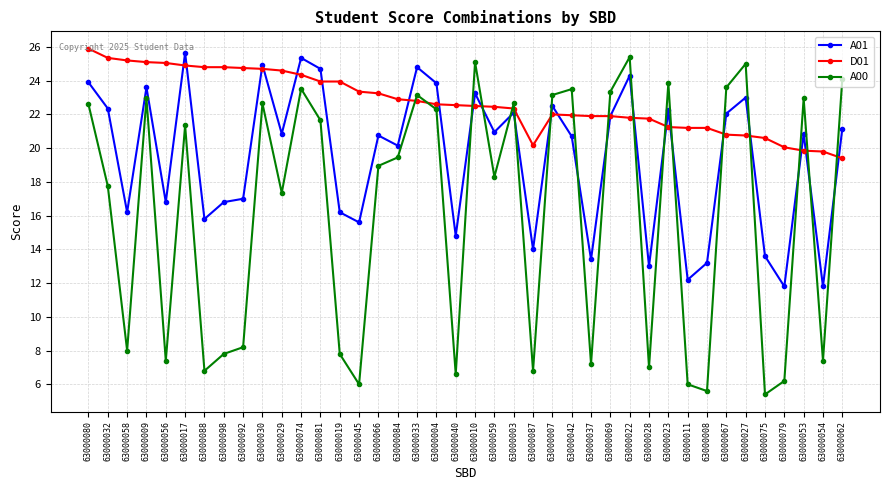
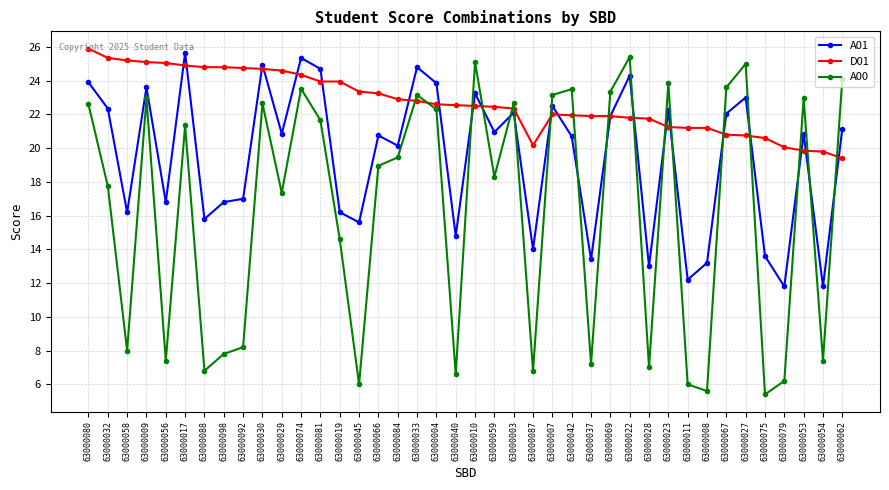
  {
    "A01": {
      "63000080": 23.9,
      "63000032": 22.4,
      "63000058": 16.2,
      "63000009": 23.6,
      "63000056": 16.8,
      "63000017": 25.7,
      "63000088": 15.8,
      "63000098": 16.8,
      "63000092": 17.0,
      "63000030": 25.0,
      "63000029": 20.9,
      "63000074": 25.4,
      "63000081": 24.7,
      "63000019": 16.2,
      "63000045": 15.6,
      "63000066": 20.8,
      "63000084": 20.2,
      "63000033": 24.8,
      "63000004": 23.9,
      "63000040": 14.8,
      "63000010": 23.3,
      "63000059": 21.0,
      "63000003": 22.1,
      "63000087": 14.0,
      "63000007": 22.5,
      "63000042": 20.7,
      "63000037": 13.4,
      "63000022": 24.3,
      "63000028": 13.0,
      "63000023": 22.3,
      "63000011": 12.2,
      "63000008": 13.2,
      "63000067": 22.1,
      "63000027": 23.0,
      "63000075": 13.6,
      "63000079": 11.8,
      "63000053": 20.9,
      "63000054": 11.8,
      "63000062": 21.2
    },
    "D01": {
      "63000032": 25.4,
      "63000058": 25.2,
      "63000009": 25.1,
      "63000056": 25.1,
      "63000017": 24.9,
      "63000088": 24.8,
      "63000098": 24.8,
      "63000092": 24.8,
      "63000030": 24.7,
      "63000029": 24.6,
      "63000074": 24.4,
      "63000081": 24.0,
      "63000019": 24.0,
      "63000045": 23.4,
      "63000066": 23.3,
      "63000084": 22.9,
      "63000033": 22.8,
      "63000004": 22.6,
      "63000040": 22.6,
      "63000010": 22.5,
      "63000059": 22.5,
      "63000003": 22.4,
      "63000087": 20.2,
      "63000007": 22.0,
      "63000042": 22.0,
      "63000037": 21.9,
      "63000022": 21.8,
      "63000028": 21.8,
      "63000023": 21.3,
      "63000011": 21.2,
      "63000008": 21.2,
      "63000067": 20.8,
      "63000027": 20.8,
      "63000075": 20.6,
      "63000079": 20.1,
      "63000053": 19.9,
      "63000054": 19.8,
      "63000062": 19.4
    },
    "A00": {
      "63000080": 22.6,
      "63000032": 17.8,
      "63000058": 8.0,
      "63000009": 23.0,
      "63000056": 7.4,
      "63000017": 21.4,
      "63000088": 6.8,
      "63000098": 7.8,
      "63000092": 8.2,
      "63000030": 22.7,
      "63000029": 17.4,
      "63000074": 23.5,
      "63000081": 21.7,
-     "63000019": 7.8,
+     "63000019": 14.6,
      "63000045": 6.0,
      "63000066": 19.0,
      "63000084": 19.5,
      "63000033": 23.2,
      "63000004": 22.3,
      "63000040": 6.6,
      "63000010": 25.1,
      "63000059": 18.3,
      "63000003": 22.7,
      "63000087": 6.8,
      "63000007": 23.2,
      "63000042": 23.5,
      "63000037": 7.2,
      "63000069": 23.4,
      "63000022": 25.4,
      "63000028": 7.0,
      "63000023": 23.9,
      "63000011": 6.0,
      "63000008": 5.6,
      "63000067": 23.6,
      "63000027": 25.0,
      "63000075": 5.4,
      "63000079": 6.2,
      "63000053": 23.0,
      "63000054": 7.4
    }
  }
